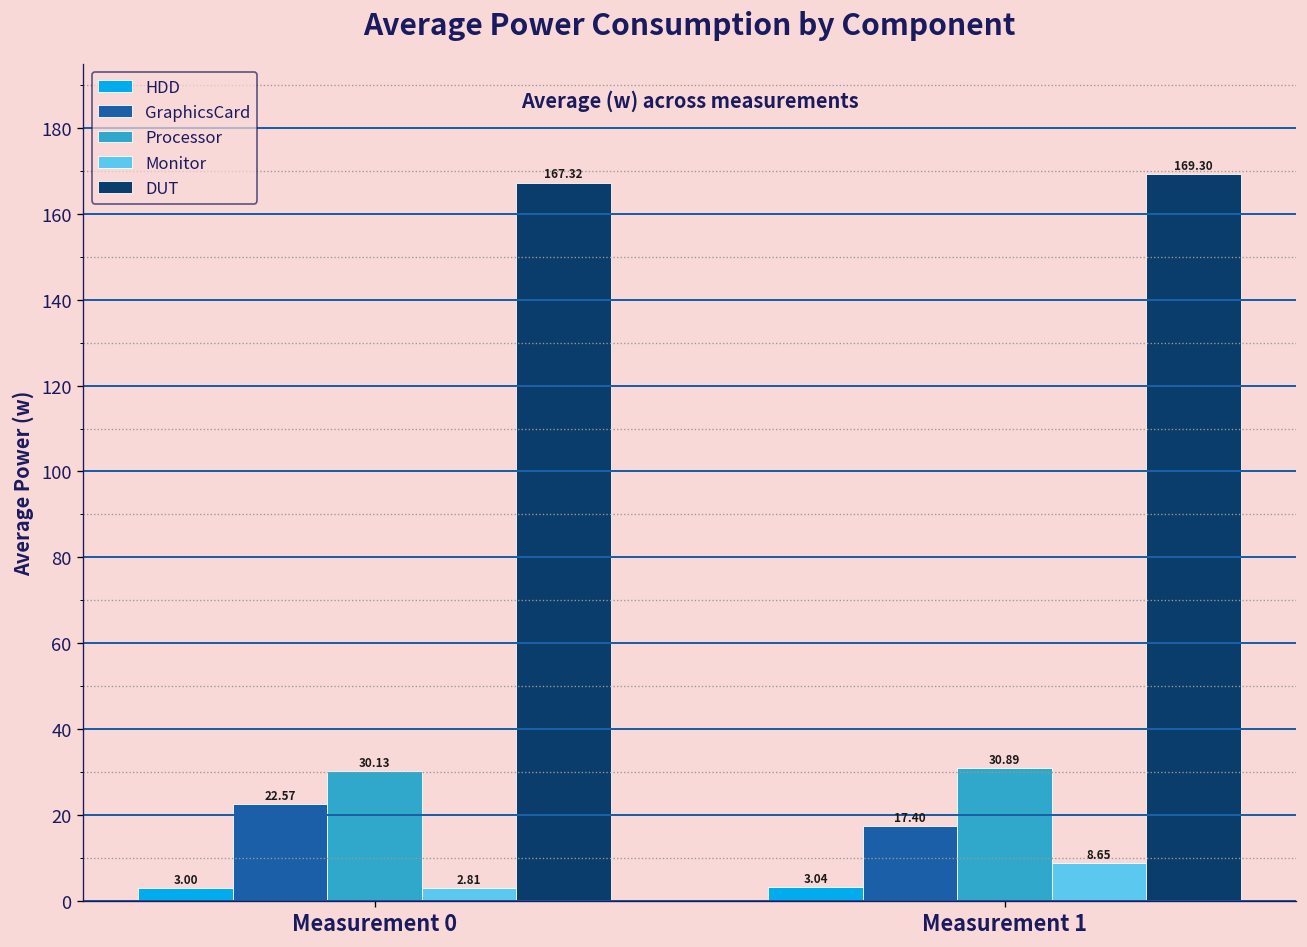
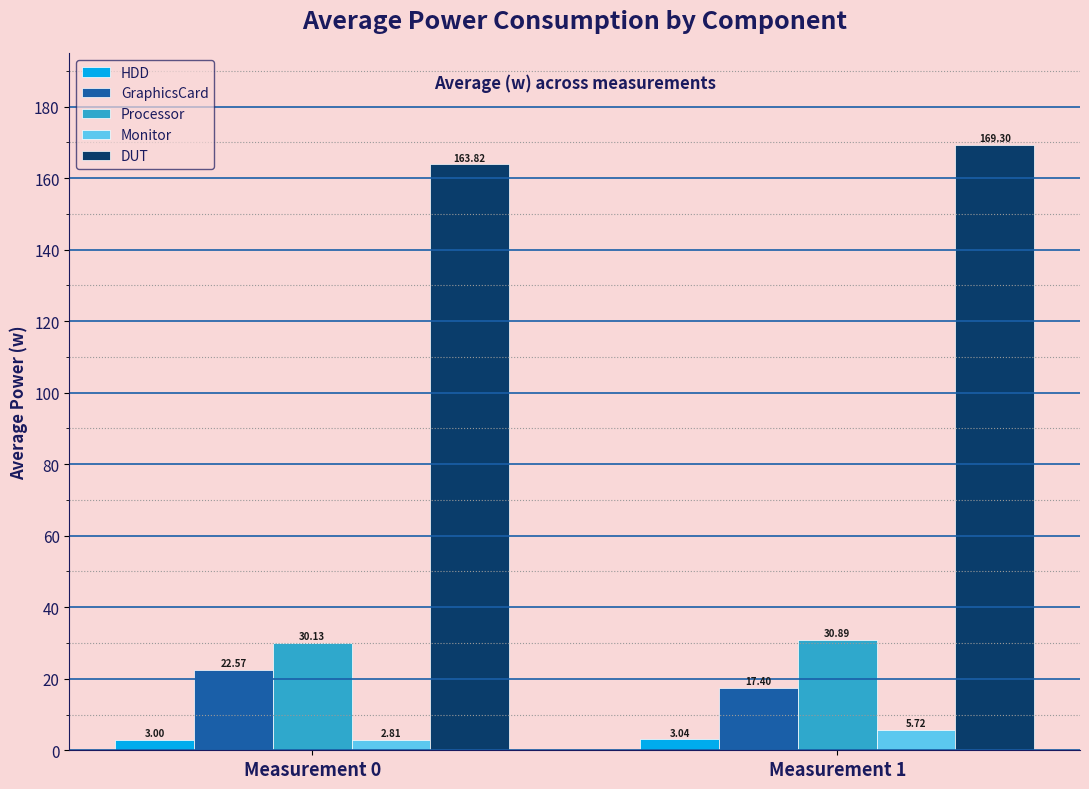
  {
    "GraphicsCard": {
      "Measurement 0": 22.57,
      "Measurement 1": 17.40
    },
    "Monitor": {
      "Measurement 0": 2.81,
-     "Measurement 1": 8.65
+     "Measurement 1": 5.72
    },
    "DUT": {
-     "Measurement 0": 167.32,
+     "Measurement 0": 163.82,
      "Measurement 1": 169.30
    }
  }
